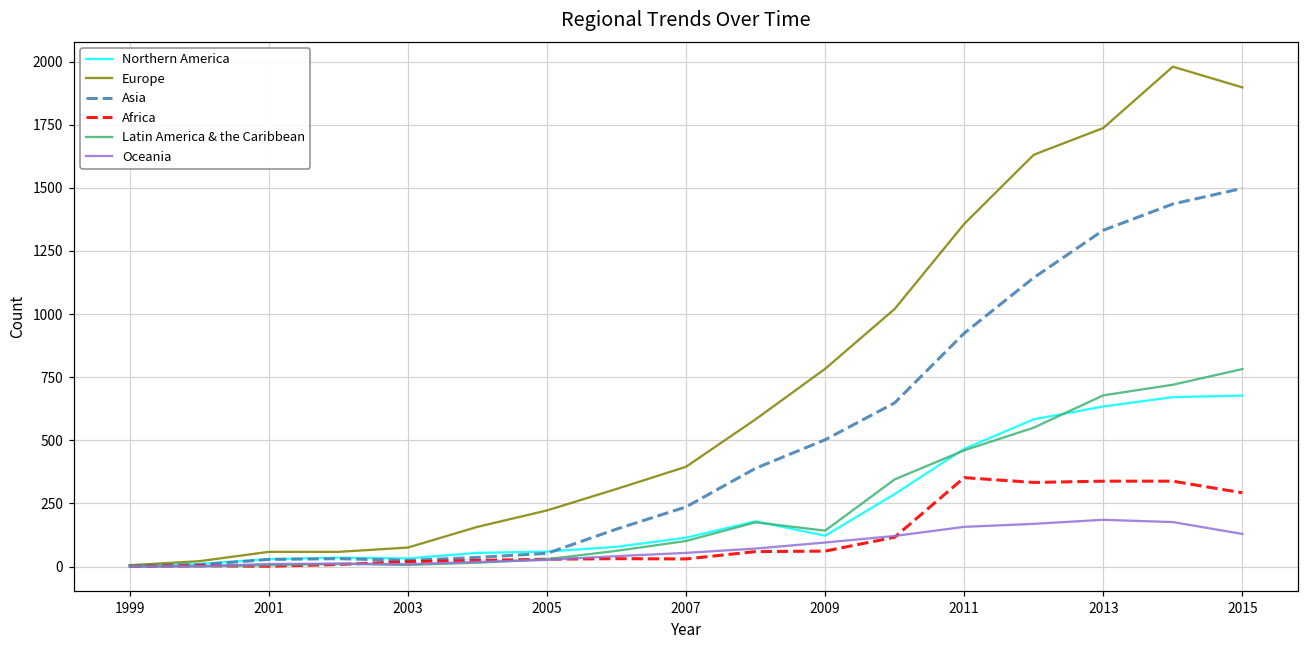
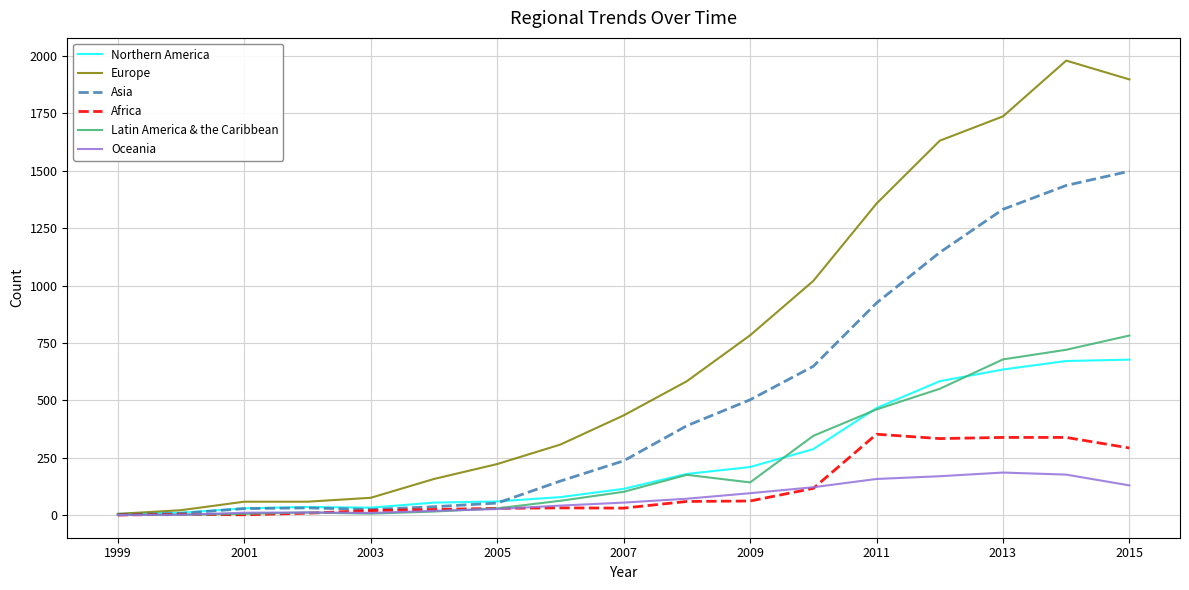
  {
    "Northern America": {
      "2007": 110,
-     "2009": 120,
+     "2009": 210,
      "2013": 630,
      "2015": 680
    },
    "Europe": {
      "2001": 60,
      "2003": 80,
      "2005": 220,
-     "2007": 400,
+     "2007": 430,
      "2009": 780,
      "2011": 1360,
      "2013": 1740,
      "2015": 1900
    },
    "Asia": {
      "2007": 240,
      "2009": 500,
      "2011": 920,
      "2013": 1330,
      "2015": 1500
    },
    "Africa": {
      "2007": 30,
      "2009": 60,
      "2011": 350,
      "2013": 340,
      "2015": 290
    },
    "Latin America & the Caribbean": {
      "2007": 100,
      "2009": 140,
      "2013": 680,
      "2015": 780
    },
    "Oceania": {
      "2007": 50,
      "2009": 100,
      "2011": 160,
      "2013": 190,
      "2015": 130
    }
  }
